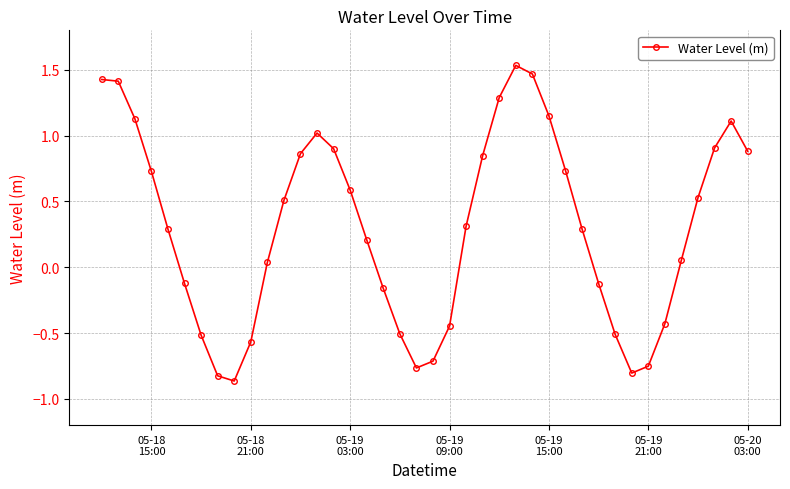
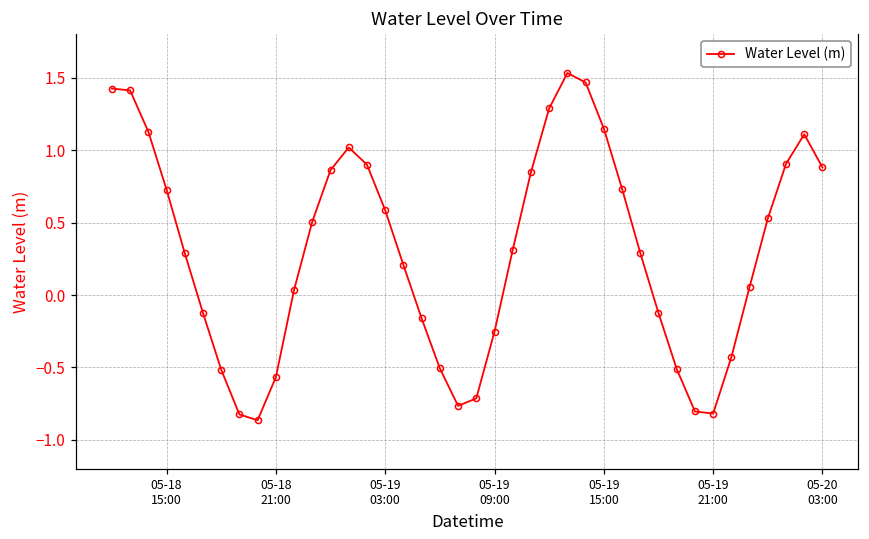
  {
    "05-18 15:00": 0.73,
    "05-18 21:00": -0.57,
    "05-19 03:00": 0.59,
-   "05-19 09:00": -0.45,
+   "05-19 09:00": -0.25,
    "05-19 15:00": 1.15,
-   "05-19 21:00": -0.75,
+   "05-19 21:00": -0.82,
    "05-20 03:00": 0.88
  }
